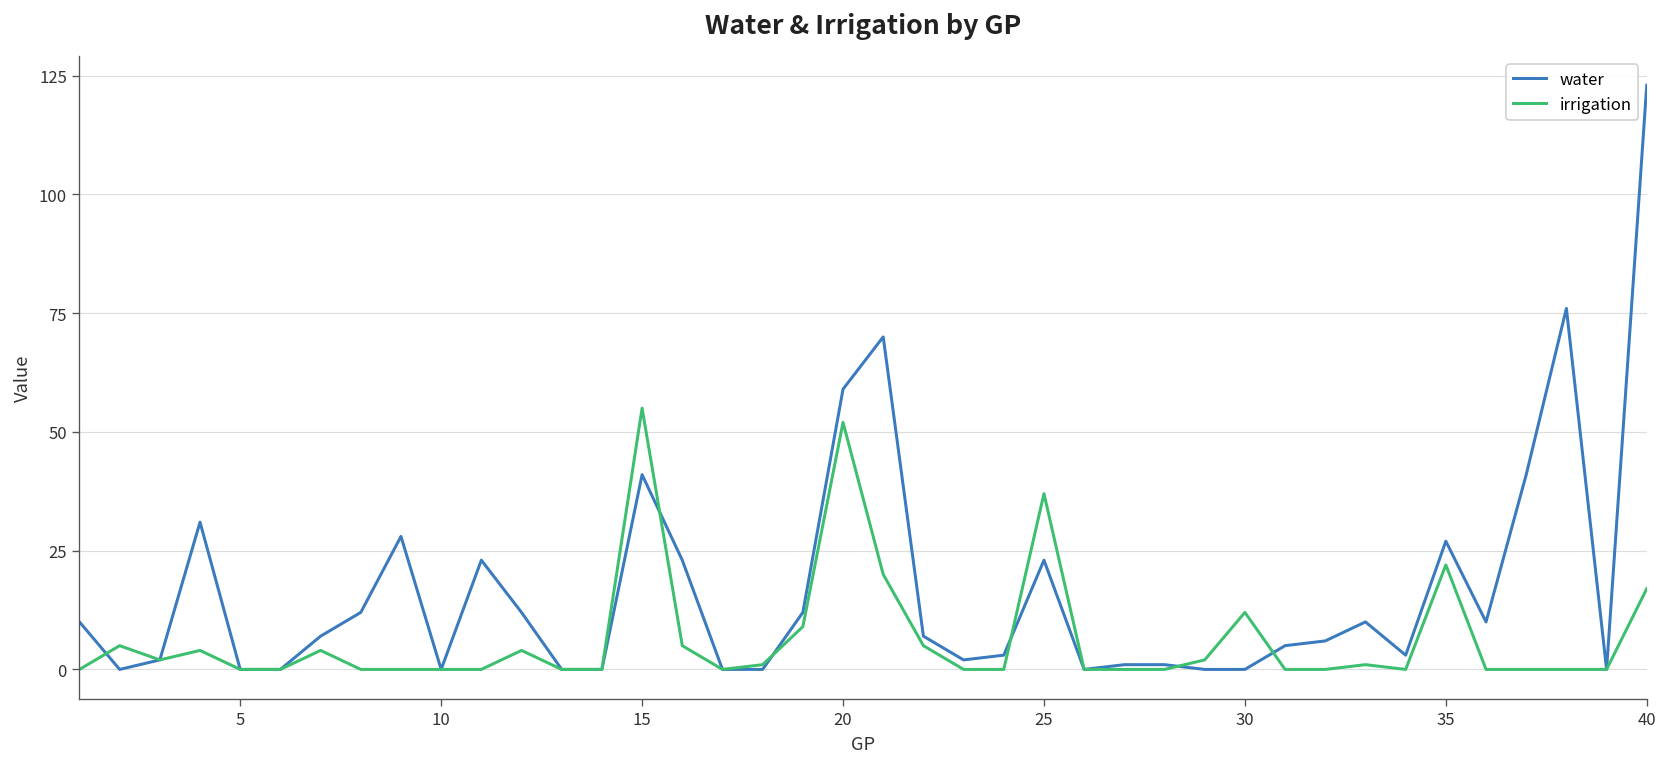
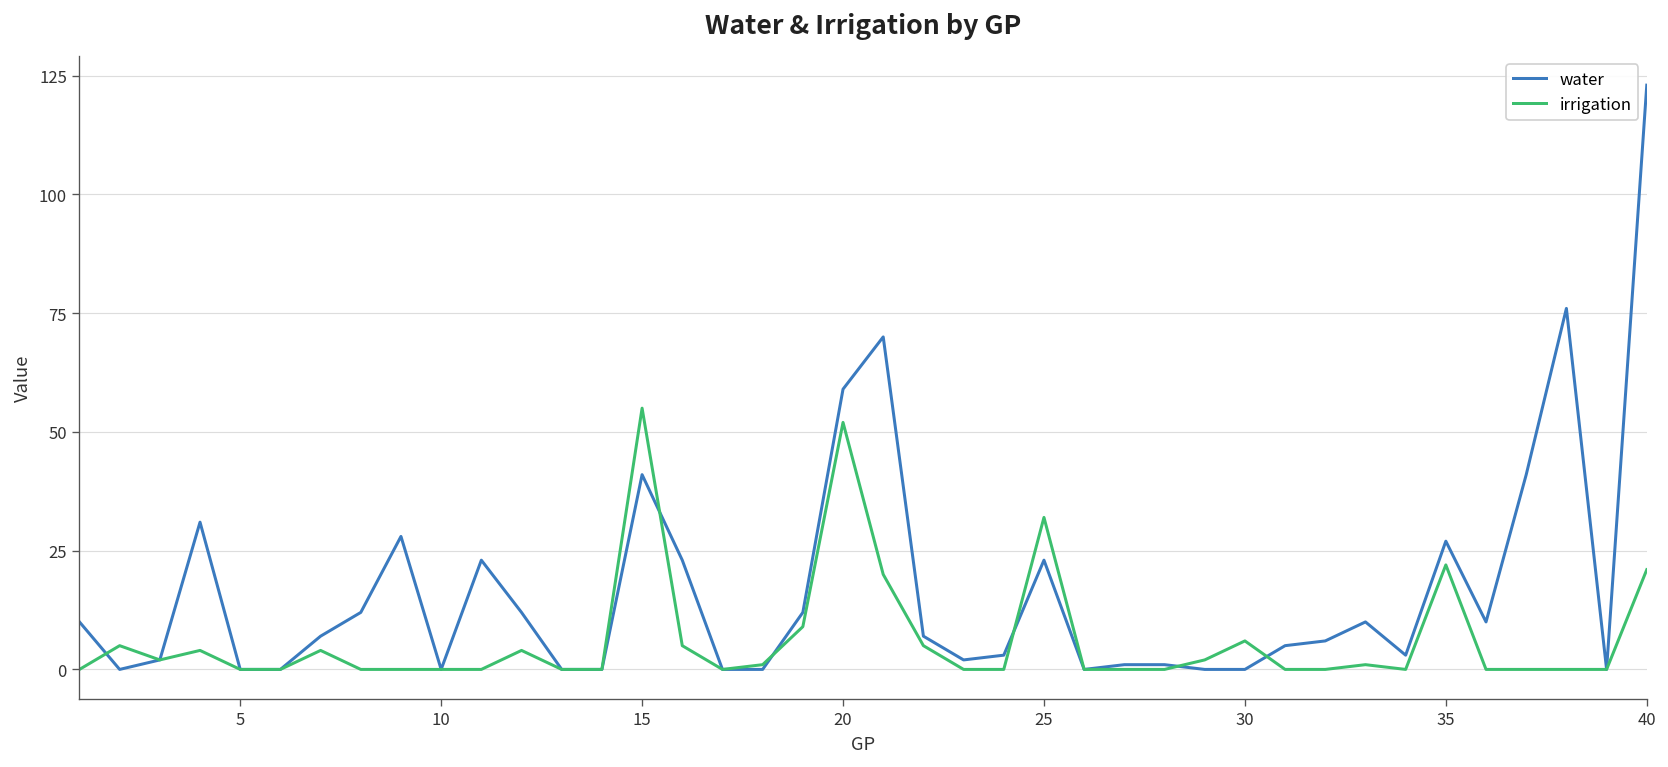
  {
    "water": {
      "15": 41,
      "20": 59,
      "25": 23,
      "30": 0,
      "35": 27,
      "40": 123
    },
    "irrigation": {
      "15": 55,
      "20": 52,
-     "25": 37,
-     "30": 12,
+     "25": 32,
+     "30": 6,
      "35": 22,
-     "40": 17
+     "40": 21
    }
  }
